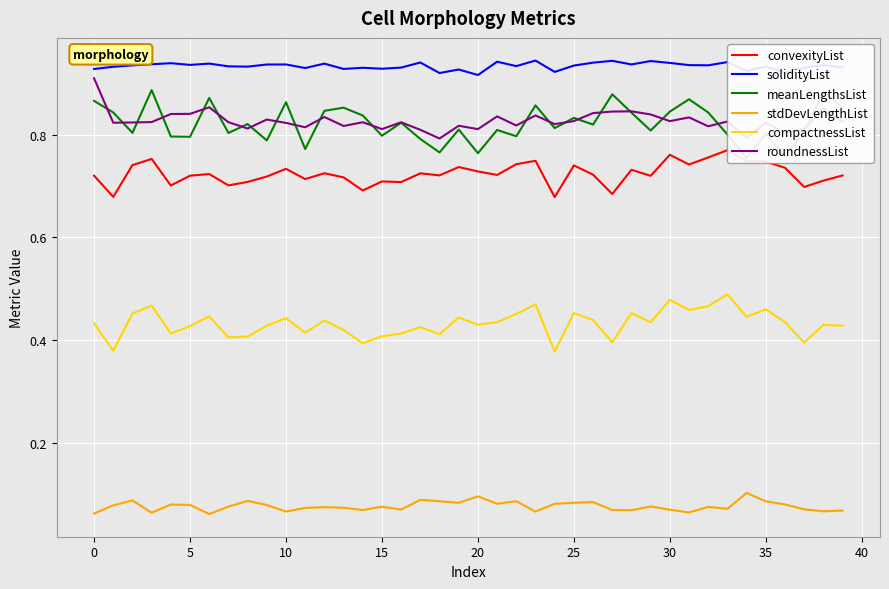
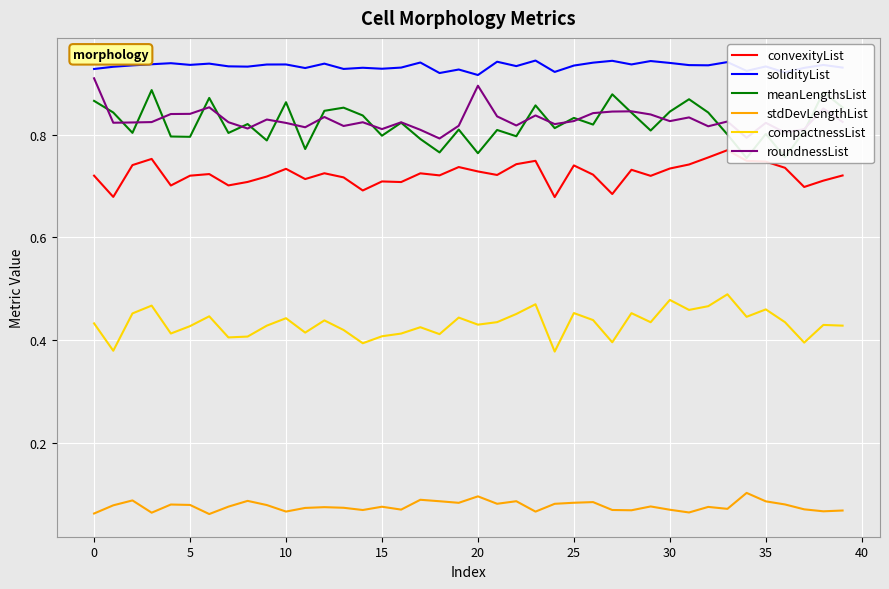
  {
    "convexityList": {
      "0": 0.72,
      "5": 0.72,
      "10": 0.73,
      "15": 0.71,
      "20": 0.73,
      "25": 0.74,
-     "30": 0.76
+     "30": 0.73
    },
    "solidityList": {
      "0": 0.93,
      "5": 0.94,
      "10": 0.94,
      "15": 0.93,
      "20": 0.92,
      "25": 0.93,
      "30": 0.94
    },
    "meanLengthsList": {
      "0": 0.87,
      "5": 0.80,
      "10": 0.86,
      "15": 0.80,
      "20": 0.76,
      "25": 0.83,
      "30": 0.84
    },
    "roundnessList": {
      "0": 0.91,
      "5": 0.84,
      "10": 0.82,
      "15": 0.81,
-     "20": 0.81,
+     "20": 0.90,
      "25": 0.83,
      "30": 0.83
    }
  }
